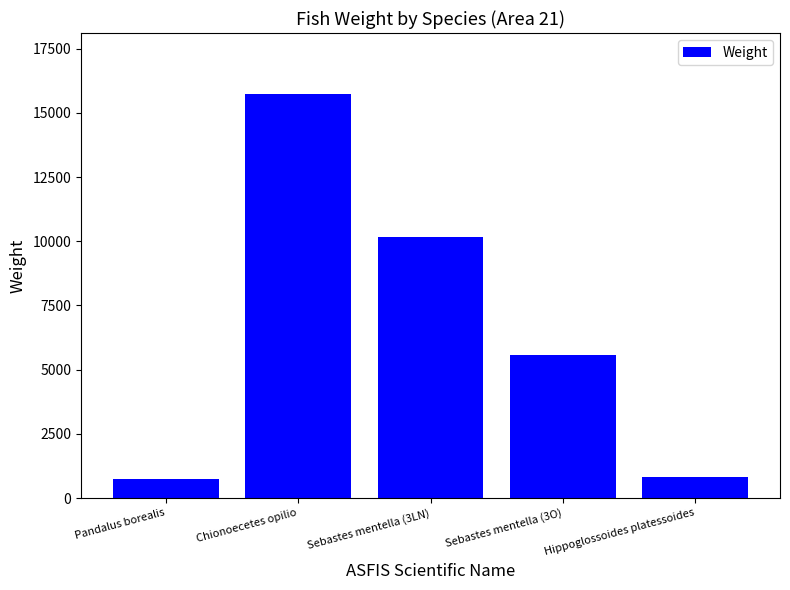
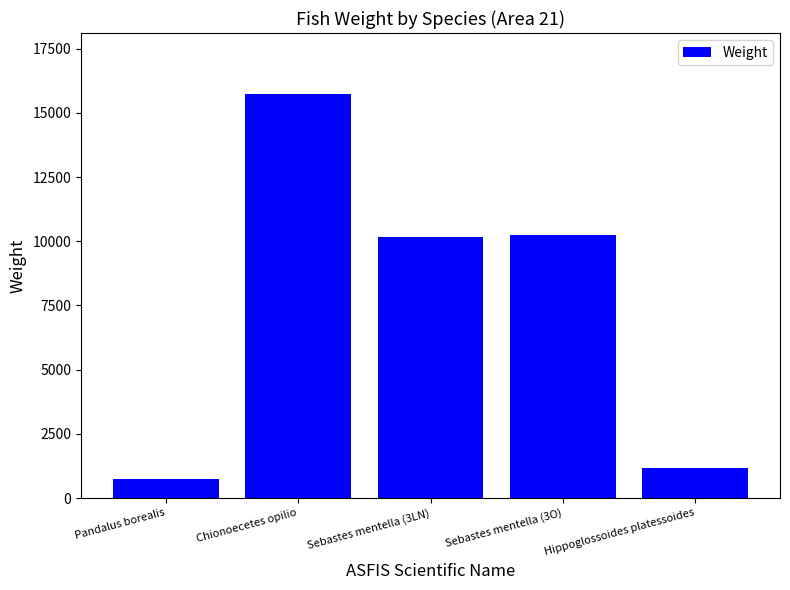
  {
    "Pandalus borealis": 700,
    "Chionoecetes opilio": 15800,
    "Sebastes mentella (3LN)": 10200,
-   "Sebastes mentella (3O)": 5600,
-   "Hippoglossoides platessoides": 800
+   "Sebastes mentella (3O)": 10300,
+   "Hippoglossoides platessoides": 1200
  }
